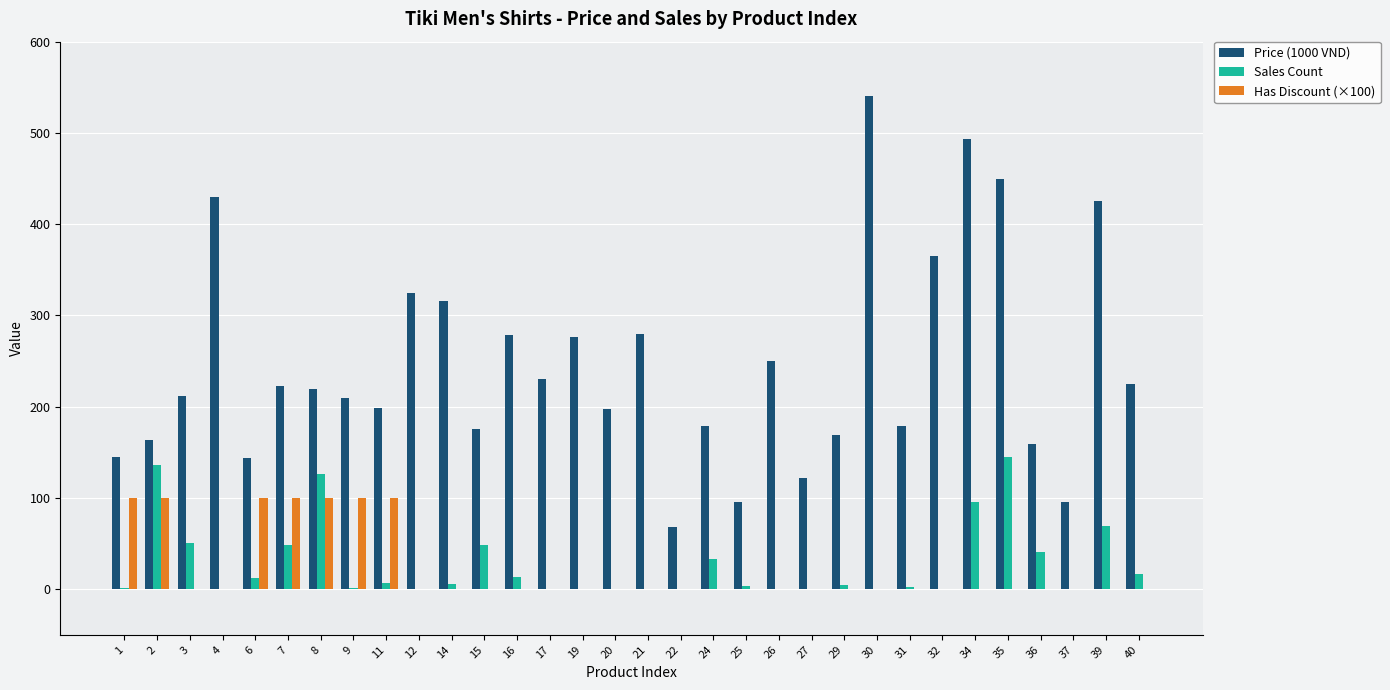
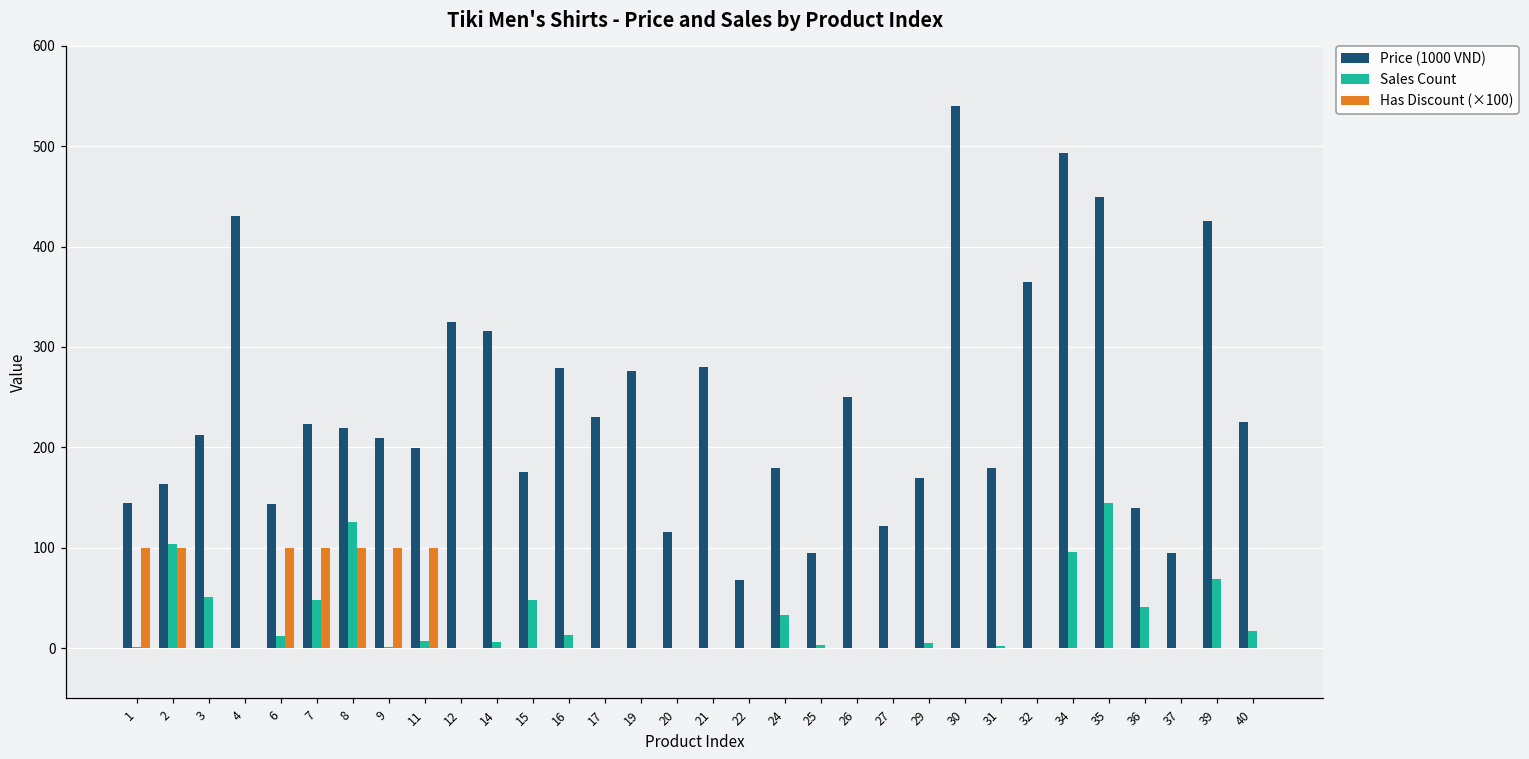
  {
    "Price (1000 VND)": {
      "1": 150,
      "2": 160,
      "3": 210,
      "4": 430,
      "6": 140,
      "7": 220,
      "8": 220,
      "9": 210,
      "11": 200,
      "12": 330,
      "14": 320,
      "15": 180,
      "16": 280,
      "17": 230,
      "19": 280,
-     "20": 200,
+     "20": 120,
      "21": 280,
      "22": 70,
      "24": 180,
      "25": 100,
      "26": 250,
      "27": 120,
      "29": 170,
      "30": 540,
      "31": 180,
      "32": 370,
      "34": 490,
      "35": 450,
-     "36": 160,
+     "36": 140,
      "37": 100,
      "39": 430,
      "40": 230
    },
    "Sales Count": {
-     "2": 140,
+     "2": 100,
      "3": 50,
      "4": 0,
      "6": 10,
      "7": 50,
      "8": 130,
      "11": 10,
      "12": 0,
      "14": 10,
      "15": 50,
      "16": 10,
      "17": 0,
      "19": 0,
      "20": 0,
      "21": 0,
      "22": 0,
      "24": 30,
      "25": 0,
      "26": 0,
      "27": 0,
      "29": 10,
      "30": 0,
      "32": 0,
      "34": 100,
      "35": 150,
      "36": 40,
      "37": 0,
      "39": 70,
      "40": 20
    },
    "Has Discount (×100)": {
      "1": 100,
      "2": 100,
      "3": 0,
      "4": 0,
      "6": 100,
      "7": 100,
      "8": 100,
      "9": 100,
      "11": 100,
      "12": 0,
      "14": 0,
      "15": 0,
      "16": 0,
      "17": 0,
      "19": 0,
      "20": 0,
      "21": 0,
      "22": 0,
      "24": 0,
      "25": 0,
      "26": 0,
      "27": 0,
      "29": 0,
      "30": 0,
      "31": 0,
      "32": 0,
      "34": 0,
      "35": 0,
      "36": 0,
      "37": 0,
      "39": 0,
      "40": 0
    }
  }
